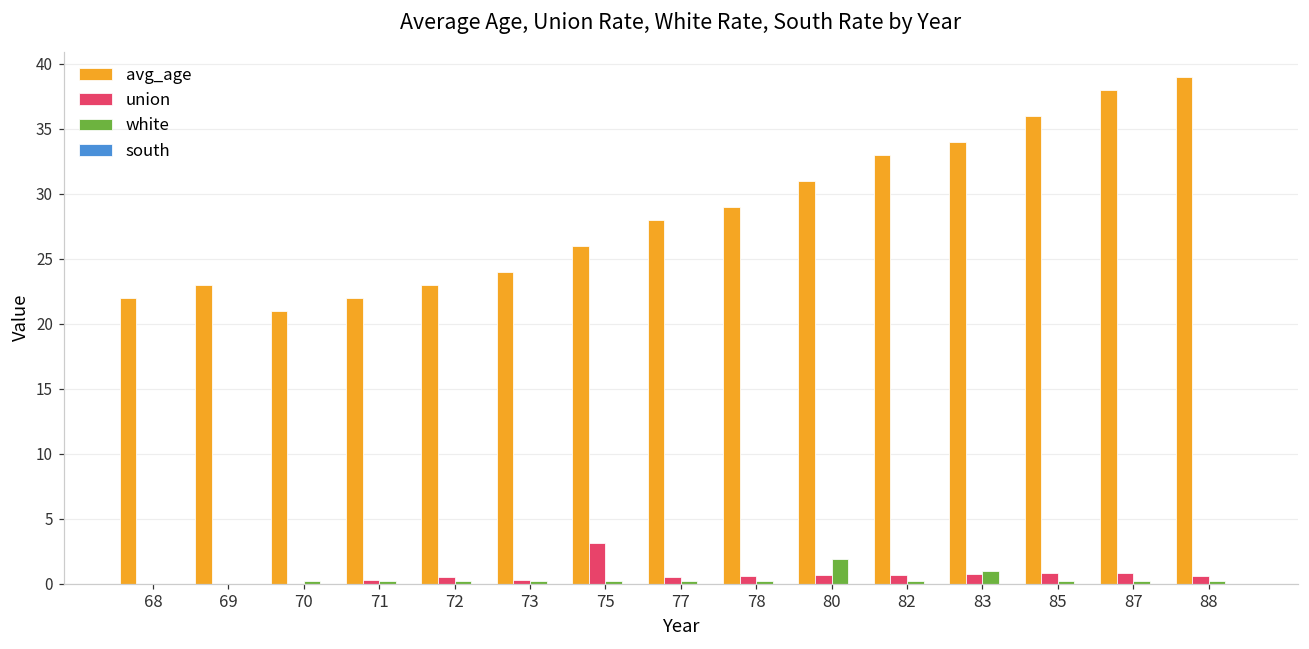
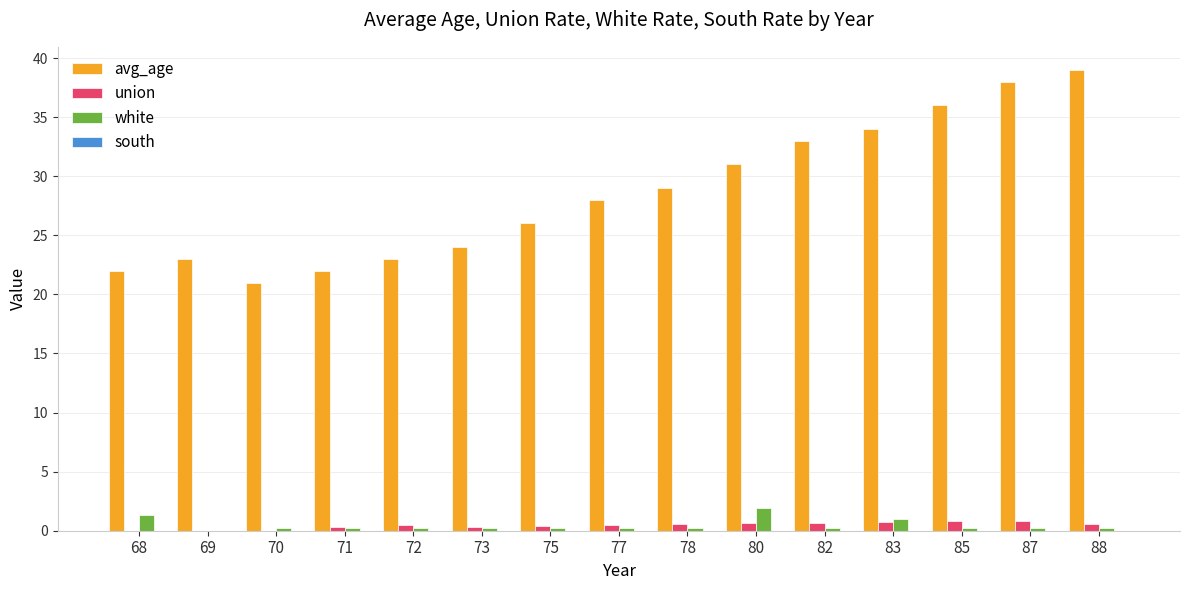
  {
    "avg_age": {
      "68": 22.0,
      "69": 23.0,
      "70": 21.0,
      "71": 22.0,
      "72": 23.0,
      "73": 24.0,
      "75": 26.0,
      "77": 28.0,
      "78": 29.0,
      "80": 31.0,
      "82": 33.0,
      "83": 34.0,
      "85": 36.0,
      "87": 38.0,
      "88": 39.0
    },
    "union": {
      "68": 0.0,
      "69": 0.0,
      "70": 0.0,
      "71": 0.3,
      "72": 0.5,
      "73": 0.3,
-     "75": 3.1,
+     "75": 0.4,
      "77": 0.5,
      "78": 0.6,
      "80": 0.7,
      "82": 0.7,
      "83": 0.8,
      "85": 0.8,
      "87": 0.8,
      "88": 0.6
    },
    "white": {
-     "68": 0.0,
+     "68": 1.3,
      "69": 0.0,
      "70": 0.3,
      "71": 0.3,
      "72": 0.3,
      "73": 0.3,
      "75": 0.3,
      "77": 0.3,
      "78": 0.3,
      "80": 1.9,
      "82": 0.3,
      "83": 1.0,
      "85": 0.3,
      "87": 0.3
    },
    "south": {
      "68": 0.0,
      "69": 0.0,
      "70": 0.0,
      "71": 0.0,
      "72": 0.0,
      "73": 0.0,
      "75": 0.0,
      "77": 0.0,
      "78": 0.0,
      "80": 0.0,
      "82": 0.0,
      "83": 0.0,
      "85": 0.0,
      "87": 0.0,
      "88": 0.0
    }
  }
